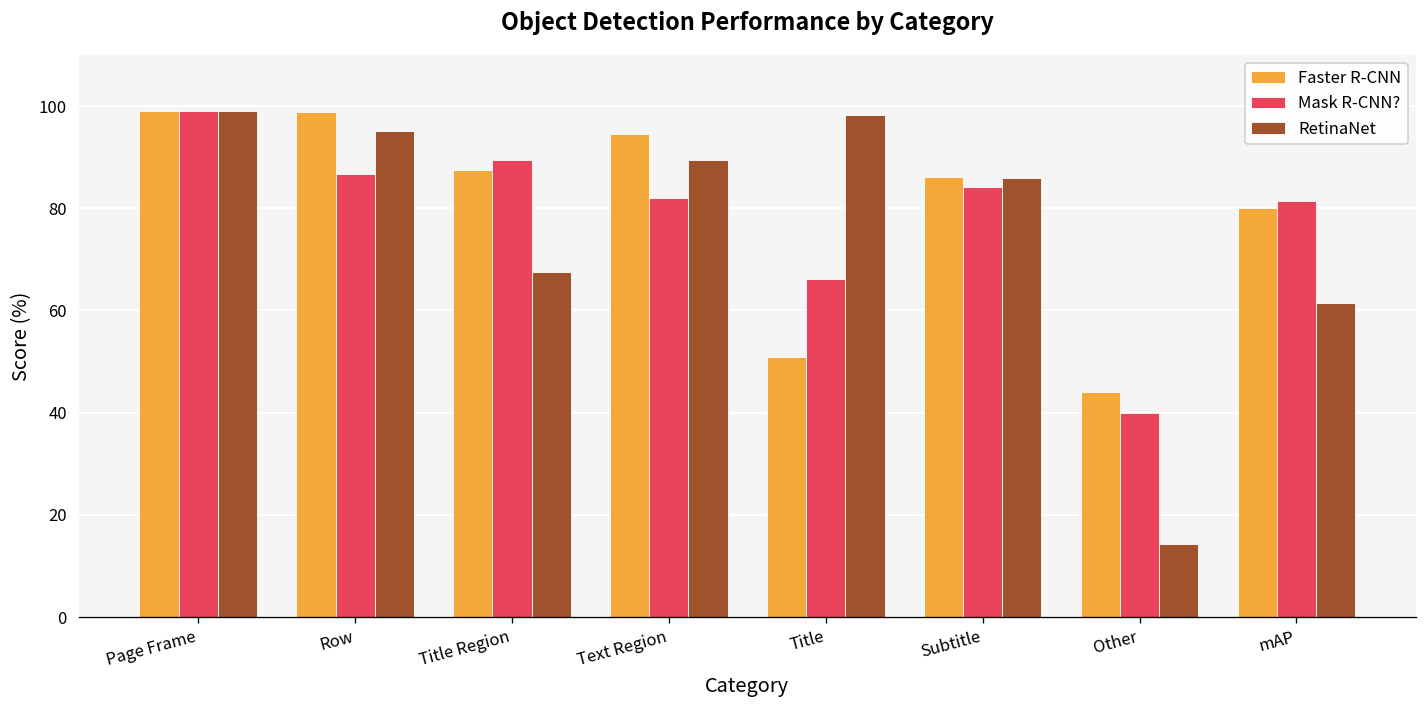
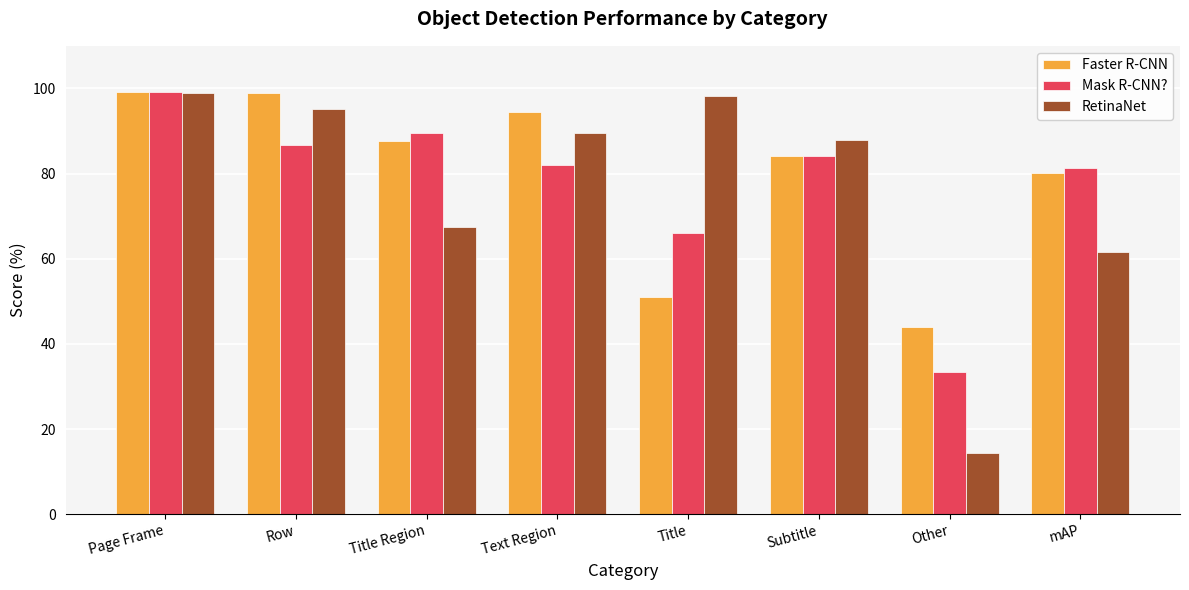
  {
    "Faster R-CNN": {
      "Page Frame": 99,
      "Row": 99,
      "Title Region": 88,
      "Text Region": 94,
      "Title": 51,
-     "Subtitle": 86,
+     "Subtitle": 84,
      "Other": 44,
      "mAP": 80
    },
    "Mask R-CNN?": {
      "Page Frame": 99,
      "Row": 87,
      "Title Region": 89,
      "Text Region": 82,
      "Title": 66,
      "Subtitle": 84,
-     "Other": 40,
+     "Other": 33,
      "mAP": 81
    },
    "RetinaNet": {
      "Page Frame": 99,
      "Row": 95,
      "Title Region": 68,
      "Text Region": 90,
      "Title": 98,
-     "Subtitle": 86,
+     "Subtitle": 88,
      "Other": 14,
      "mAP": 61
    }
  }
